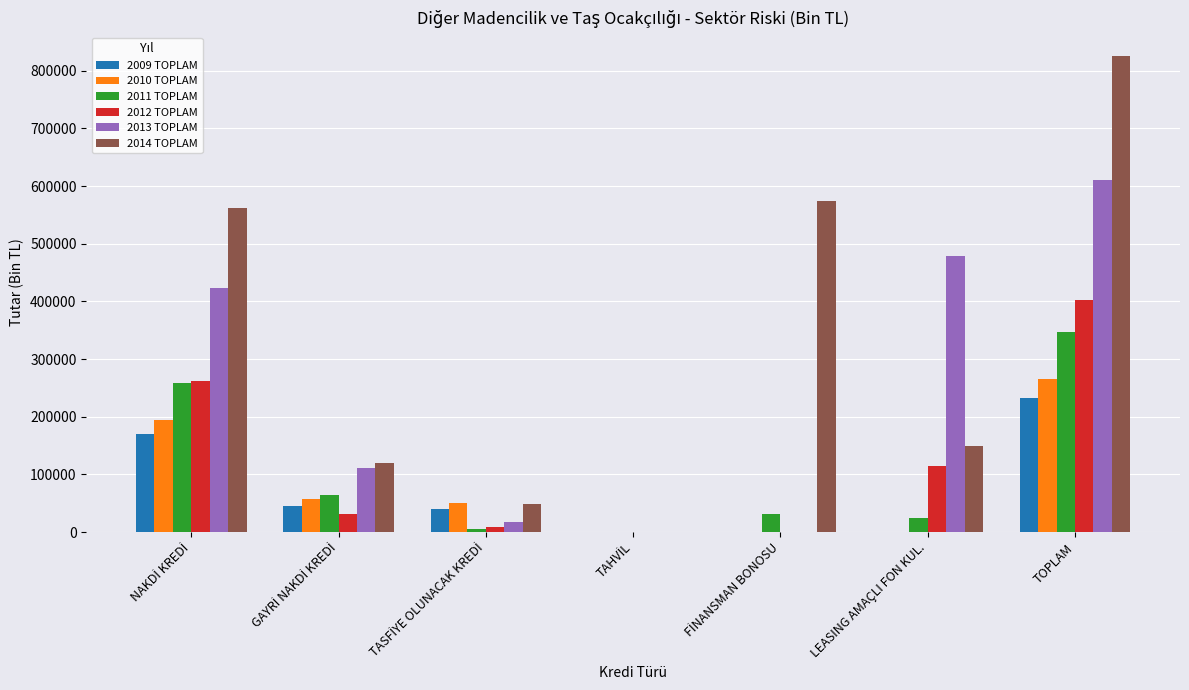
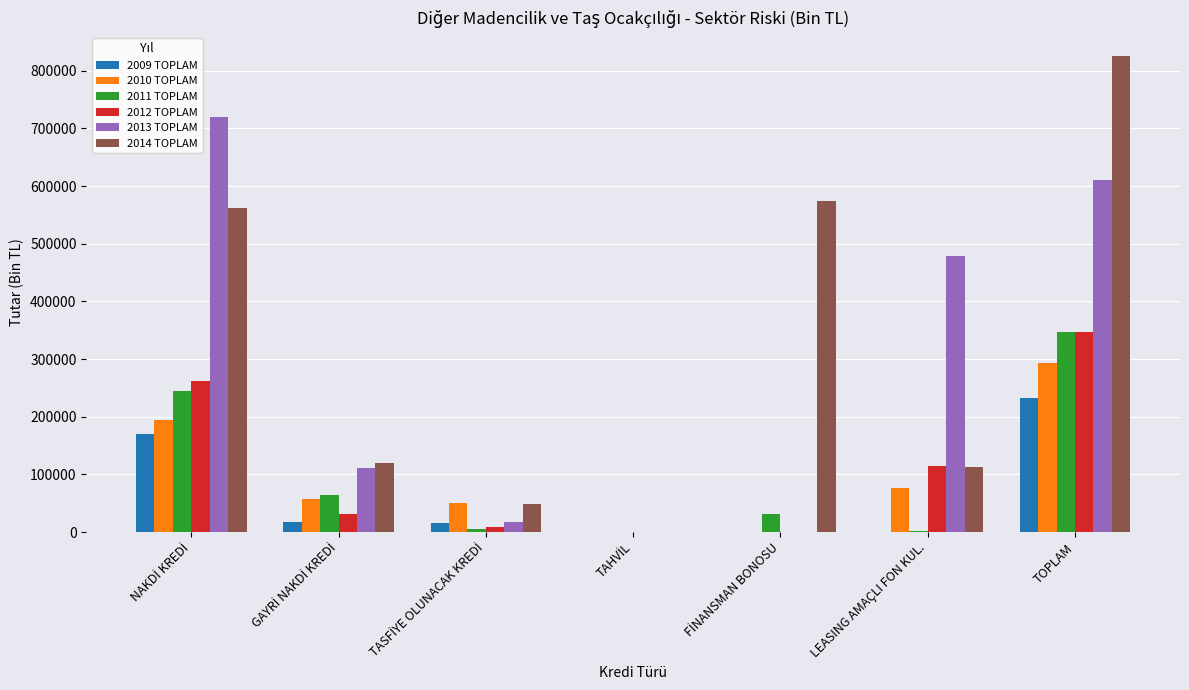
  {
    "2009 TOPLAM": {
      "NAKDİ KREDİ": 170000,
-     "GAYRİ NAKDİ KREDİ": 50000,
-     "TASFİYE OLUNACAK KREDİ": 40000,
+     "GAYRİ NAKDİ KREDİ": 20000,
+     "TASFİYE OLUNACAK KREDİ": 20000,
      "TAHVİL": 0,
      "FİNANSMAN BONOSU": 0,
      "TOPLAM": 230000
    },
    "2010 TOPLAM": {
      "NAKDİ KREDİ": 190000,
      "GAYRİ NAKDİ KREDİ": 60000,
      "TASFİYE OLUNACAK KREDİ": 50000,
      "TAHVİL": 0,
      "FİNANSMAN BONOSU": 0,
-     "LEASING AMAÇLI FON KUL.": 0,
-     "TOPLAM": 270000
+     "LEASING AMAÇLI FON KUL.": 80000,
+     "TOPLAM": 290000
    },
    "2011 TOPLAM": {
-     "NAKDİ KREDİ": 260000,
+     "NAKDİ KREDİ": 240000,
      "GAYRİ NAKDİ KREDİ": 60000,
      "TASFİYE OLUNACAK KREDİ": 10000,
      "TAHVİL": 0,
      "FİNANSMAN BONOSU": 30000,
-     "LEASING AMAÇLI FON KUL.": 20000,
+     "LEASING AMAÇLI FON KUL.": 0,
      "TOPLAM": 350000
    },
    "2012 TOPLAM": {
      "NAKDİ KREDİ": 260000,
      "GAYRİ NAKDİ KREDİ": 30000,
      "TASFİYE OLUNACAK KREDİ": 10000,
      "TAHVİL": 0,
      "FİNANSMAN BONOSU": 0,
      "LEASING AMAÇLI FON KUL.": 120000,
-     "TOPLAM": 400000
+     "TOPLAM": 350000
    },
    "2013 TOPLAM": {
-     "NAKDİ KREDİ": 420000,
+     "NAKDİ KREDİ": 720000,
      "GAYRİ NAKDİ KREDİ": 110000,
      "TASFİYE OLUNACAK KREDİ": 20000,
      "TAHVİL": 0,
      "FİNANSMAN BONOSU": 0,
      "LEASING AMAÇLI FON KUL.": 480000,
      "TOPLAM": 610000
    },
    "2014 TOPLAM": {
      "NAKDİ KREDİ": 560000,
      "GAYRİ NAKDİ KREDİ": 120000,
      "TASFİYE OLUNACAK KREDİ": 50000,
      "TAHVİL": 0,
      "FİNANSMAN BONOSU": 570000,
-     "LEASING AMAÇLI FON KUL.": 150000,
+     "LEASING AMAÇLI FON KUL.": 110000,
      "TOPLAM": 830000
    }
  }
